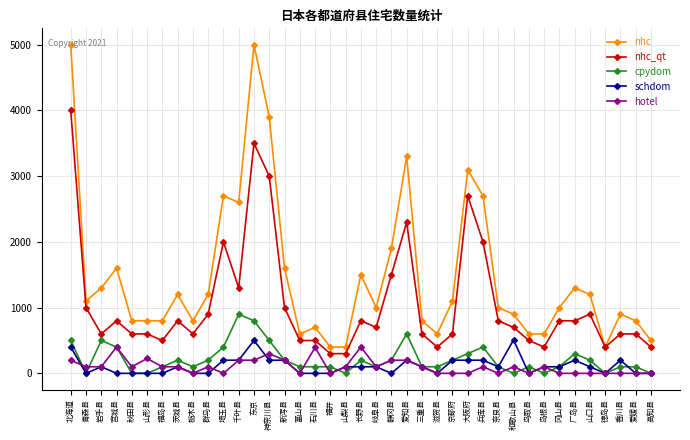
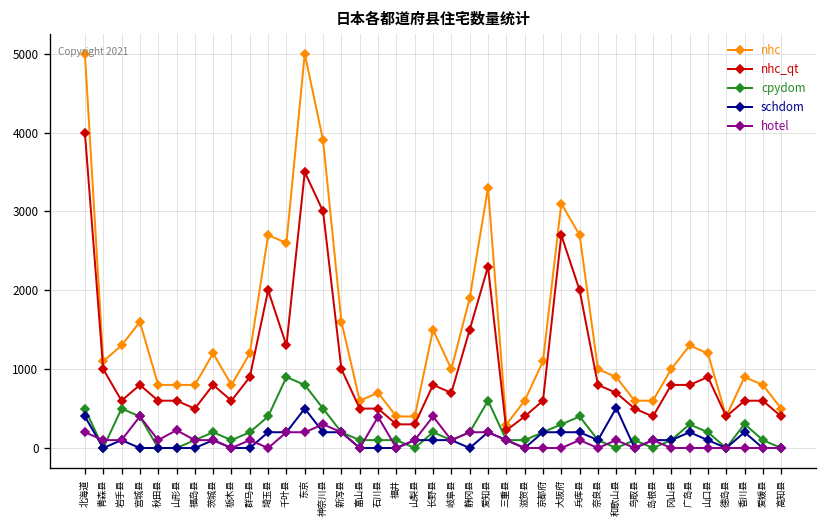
  {
    "nhc": {
      "青森县": 1100,
      "岩手县": 1300,
      "宫城县": 1600,
      "秋田县": 800,
      "山形县": 800,
      "福岛县": 800,
      "茨城县": 1200,
      "栃木县": 800,
      "群马县": 1200,
      "埼玉县": 2700,
      "千叶县": 2600,
      "东京": 5000,
      "神奈川县": 3900,
      "新泻县": 1600,
      "富山县": 600,
      "石川县": 700,
      "福井": 400,
      "山梨县": 400,
      "长野县": 1500,
      "岐阜县": 1000,
      "静冈县": 1900,
      "爱知县": 3300,
-     "三重县": 800,
+     "三重县": 300,
      "滋贺县": 600,
      "京都府": 1100,
      "大阪府": 3100,
      "兵库县": 2700,
      "奈良县": 1000,
      "和歌山县": 900,
      "鸟取县": 600,
      "岛根县": 600,
      "冈山县": 1000,
      "广岛县": 1300,
      "山口县": 1200,
      "香川县": 900,
      "爱媛县": 800,
      "高知县": 500
    },
    "nhc_qt": {
      "北海道": 4000,
      "青森县": 1000,
      "岩手县": 600,
      "宫城县": 800,
      "秋田县": 600,
      "山形县": 600,
      "福岛县": 500,
      "茨城县": 800,
      "栃木县": 600,
      "群马县": 900,
      "埼玉县": 2000,
      "千叶县": 1300,
      "东京": 3500,
      "神奈川县": 3000,
      "新泻县": 1000,
      "富山县": 500,
      "石川县": 500,
      "福井": 300,
      "山梨县": 300,
      "长野县": 800,
      "岐阜县": 700,
      "静冈县": 1500,
      "爱知县": 2300,
-     "三重县": 600,
+     "三重县": 200,
      "滋贺县": 400,
      "京都府": 600,
      "大阪府": 2700,
      "兵库县": 2000,
      "奈良县": 800,
      "和歌山县": 700,
      "鸟取县": 500,
      "岛根县": 400,
      "冈山县": 800,
      "广岛县": 800,
      "山口县": 900,
      "香川县": 600,
      "爱媛县": 600,
      "高知县": 400
    },
    "cpydom": {
      "北海道": 500,
      "岩手县": 500,
      "茨城县": 200,
      "栃木县": 100,
      "群马县": 200,
      "埼玉县": 400,
      "千叶县": 900,
      "东京": 800,
      "神奈川县": 500,
      "富山县": 100,
      "石川县": 100,
      "福井": 100,
      "山梨县": 0,
      "长野县": 200,
      "爱知县": 600,
      "滋贺县": 100,
      "大阪府": 300,
      "兵库县": 400,
      "和歌山县": 0,
      "鸟取县": 100,
      "岛根县": 0,
      "广岛县": 300,
      "山口县": 200,
-     "香川县": 100,
+     "香川县": 300,
      "爱媛县": 100
    },
    "schdom": {
      "北海道": 400,
      "宫城县": 0,
      "福岛县": 0,
      "群马县": 0,
      "埼玉县": 200,
      "东京": 500,
      "神奈川县": 200,
      "石川县": 0,
      "长野县": 100,
      "静冈县": 0,
      "大阪府": 200,
      "兵库县": 200,
      "和歌山县": 500,
      "广岛县": 200,
      "山口县": 100,
      "香川县": 200
    },
    "hotel": {
      "北海道": 200,
      "青森县": 100,
      "秋田县": 100,
      "山形县": 200,
      "群马县": 100,
      "埼玉县": 0,
      "东京": 200,
      "神奈川县": 300,
      "石川县": 400,
      "长野县": 400,
      "京都府": 0,
      "大阪府": 0,
      "兵库县": 100,
      "奈良县": 0,
      "和歌山县": 100,
      "冈山县": 0,
      "广岛县": 0,
      "山口县": 0,
      "香川县": 0
    }
  }
